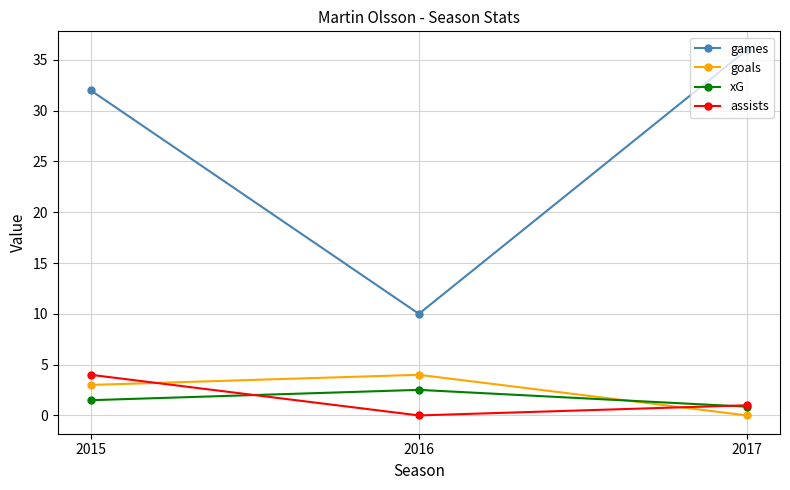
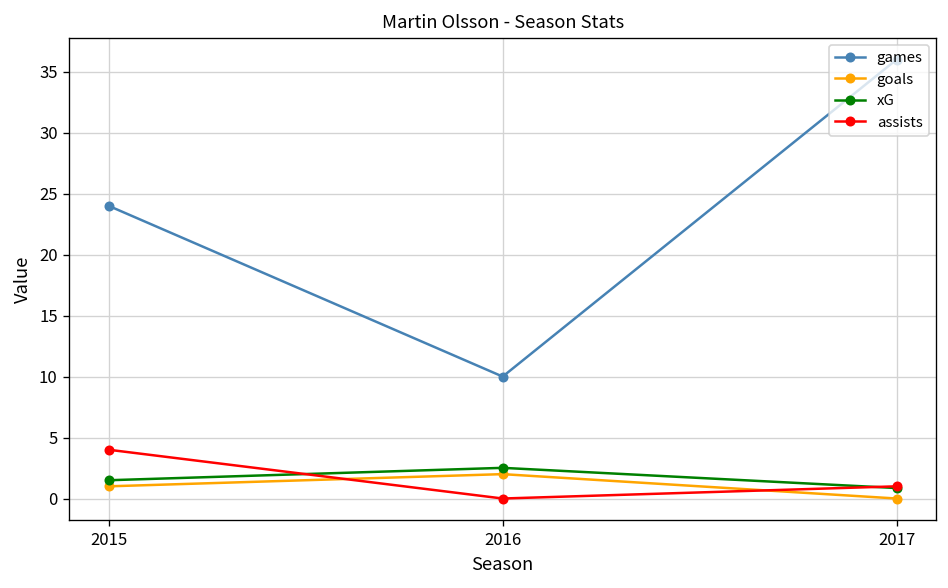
  {
    "games": {
-     "2015": 32,
+     "2015": 24,
      "2016": 10
    },
    "goals": {
-     "2015": 3,
-     "2016": 4,
+     "2015": 1,
+     "2016": 2,
      "2017": 0
    },
    "xG": {
      "2015": 1.5,
      "2016": 2.5
    },
    "assists": {
      "2015": 4,
      "2016": 0
    }
  }
